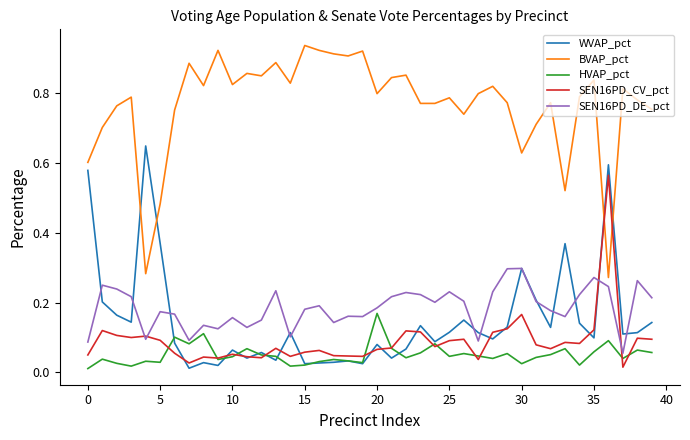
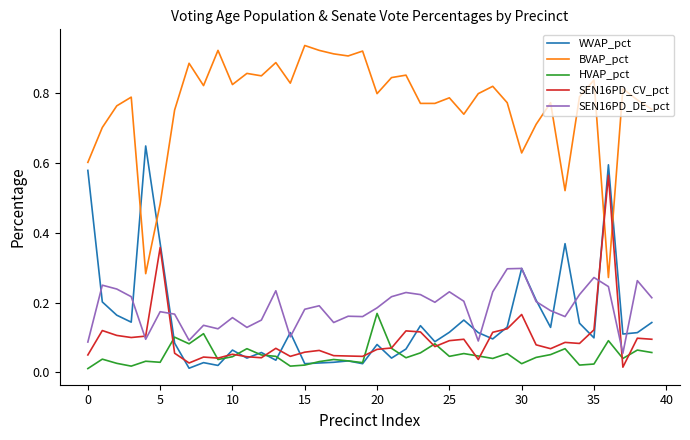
  {
    "WVAP_pct": {
      "0": 0.58,
      "5": 0.37,
      "10": 0.06,
      "20": 0.08,
      "25": 0.12,
      "35": 0.10
    },
    "BVAP_pct": {
      "0": 0.60,
      "5": 0.48,
      "10": 0.83,
      "15": 0.94,
      "20": 0.80,
      "25": 0.79,
      "30": 0.63
    },
    "HVAP_pct": {
      "0": 0.01,
      "5": 0.03,
      "20": 0.17,
      "25": 0.05,
      "30": 0.03,
-     "35": 0.06
+     "35": 0.02
    },
    "SEN16PD_CV_pct": {
      "0": 0.05,
-     "5": 0.09,
+     "5": 0.36,
      "15": 0.06,
      "20": 0.07,
      "25": 0.09,
      "30": 0.17,
      "35": 0.12
    },
    "SEN16PD_DE_pct": {
      "0": 0.09,
      "5": 0.17,
      "10": 0.16,
      "15": 0.18,
      "20": 0.19,
      "25": 0.23,
      "35": 0.27
    }
  }
